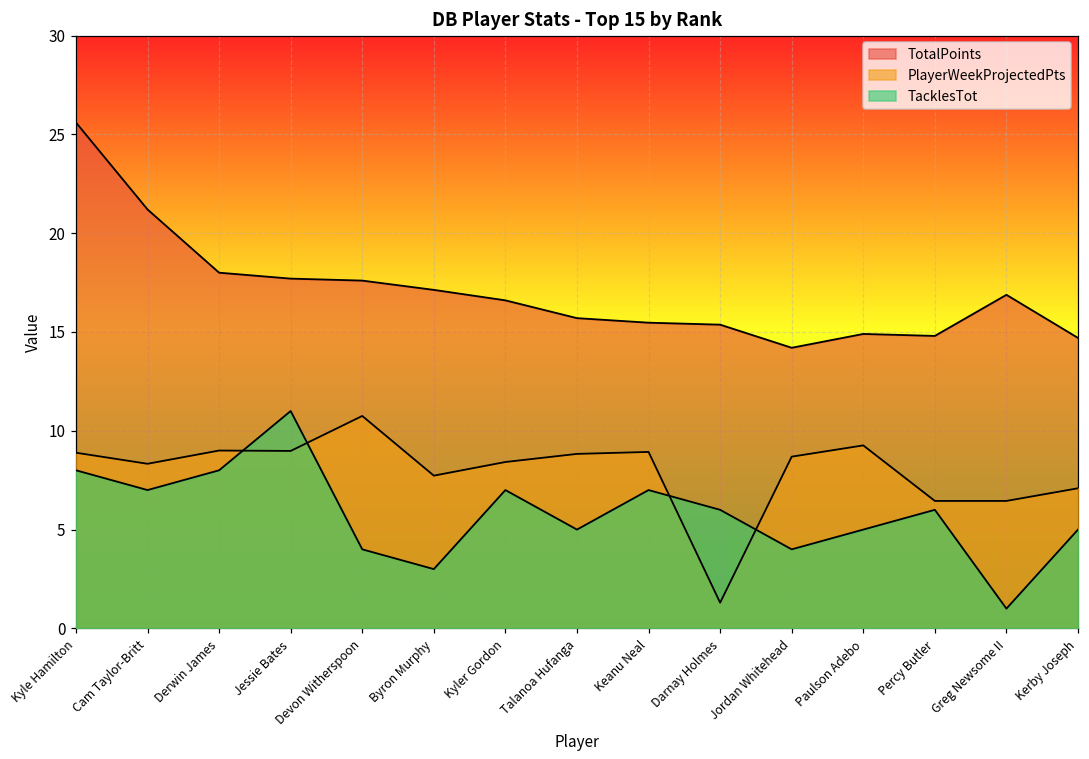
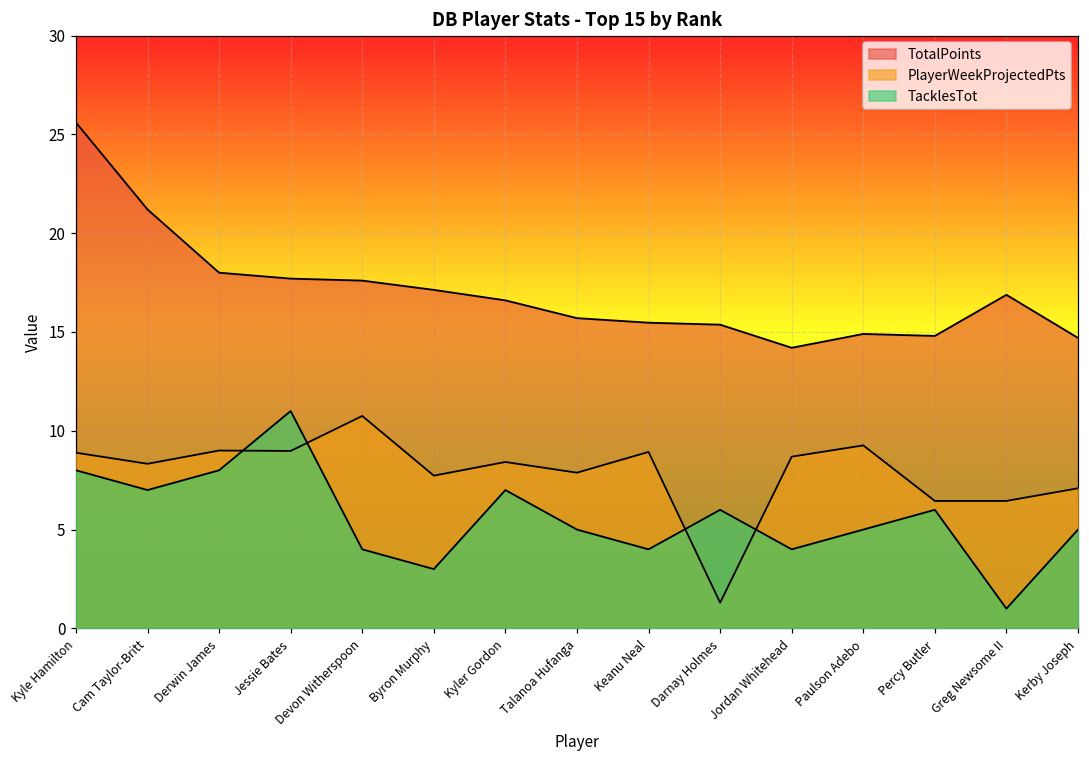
  {
    "TotalPoints": {
      "Kyle Hamilton": 25.6,
      "Cam Taylor-Britt": 21.2,
      "Derwin James": 18.0,
      "Jessie Bates": 17.7,
      "Devon Witherspoon": 17.6,
      "Byron Murphy": 17.1,
      "Kyler Gordon": 16.6,
      "Talanoa Hufanga": 15.7,
      "Keanu Neal": 15.5,
      "Darnay Holmes": 15.4,
      "Jordan Whitehead": 14.2,
      "Paulson Adebo": 14.9,
      "Percy Butler": 14.8,
      "Greg Newsome II": 16.9,
      "Kerby Joseph": 14.7
    },
    "PlayerWeekProjectedPts": {
      "Kyle Hamilton": 8.9,
      "Cam Taylor-Britt": 8.3,
      "Derwin James": 9.0,
      "Jessie Bates": 9.0,
      "Devon Witherspoon": 10.8,
      "Byron Murphy": 7.7,
      "Kyler Gordon": 8.4,
-     "Talanoa Hufanga": 8.8,
+     "Talanoa Hufanga": 7.9,
      "Keanu Neal": 8.9,
      "Darnay Holmes": 1.3,
      "Jordan Whitehead": 8.7,
      "Paulson Adebo": 9.3,
      "Percy Butler": 6.5,
      "Greg Newsome II": 6.5,
      "Kerby Joseph": 7.1
    },
    "TacklesTot": {
      "Kyle Hamilton": 8,
      "Cam Taylor-Britt": 7,
      "Derwin James": 8,
      "Jessie Bates": 11,
      "Devon Witherspoon": 4,
      "Byron Murphy": 3,
      "Kyler Gordon": 7,
      "Talanoa Hufanga": 5,
-     "Keanu Neal": 7,
+     "Keanu Neal": 4,
      "Darnay Holmes": 6,
      "Jordan Whitehead": 4,
      "Paulson Adebo": 5,
      "Percy Butler": 6,
      "Greg Newsome II": 1,
      "Kerby Joseph": 5
    }
  }
